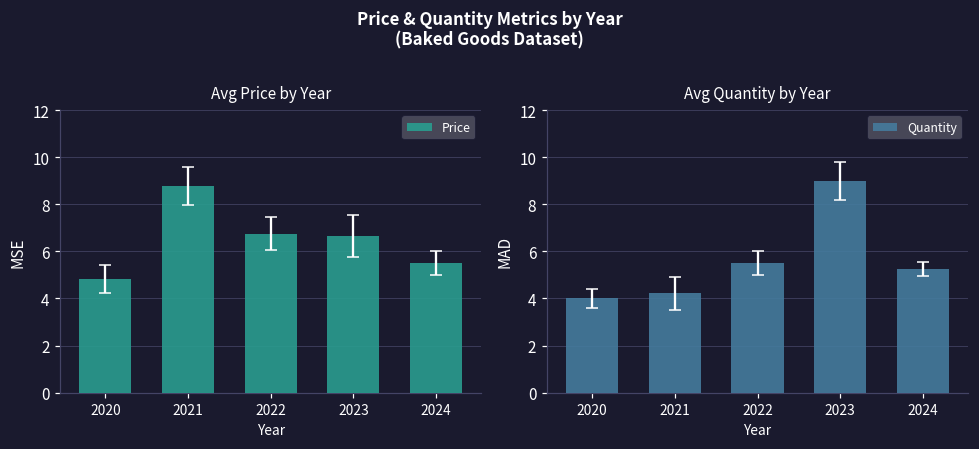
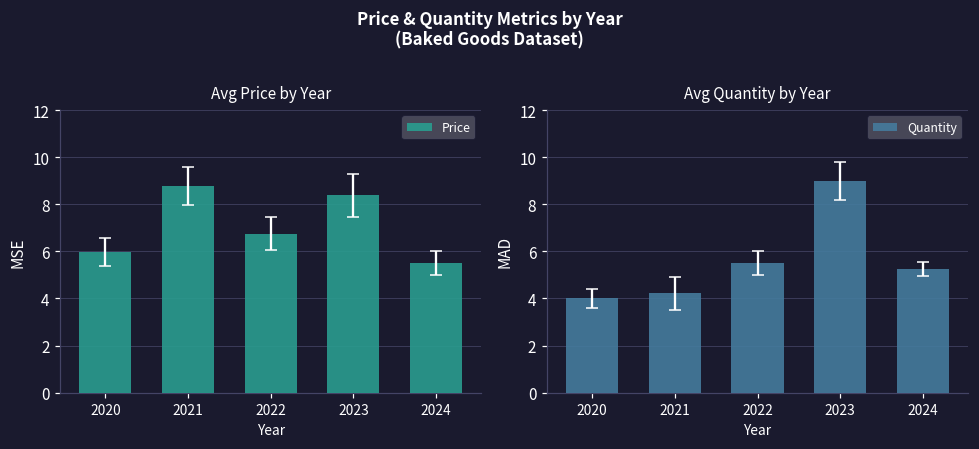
  {
    "Avg Price by Year": {
      "Price": {
-       "2020": 4.8,
+       "2020": 6.0,
        "2021": 8.8,
        "2022": 6.8,
-       "2023": 6.7,
+       "2023": 8.4,
        "2024": 5.5
      }
    },
    "Avg Quantity by Year": {
      "Quantity": {
        "2020": 4.0,
        "2021": 4.2,
        "2022": 5.5,
        "2023": 9.0,
        "2024": 5.3
      }
    }
  }
